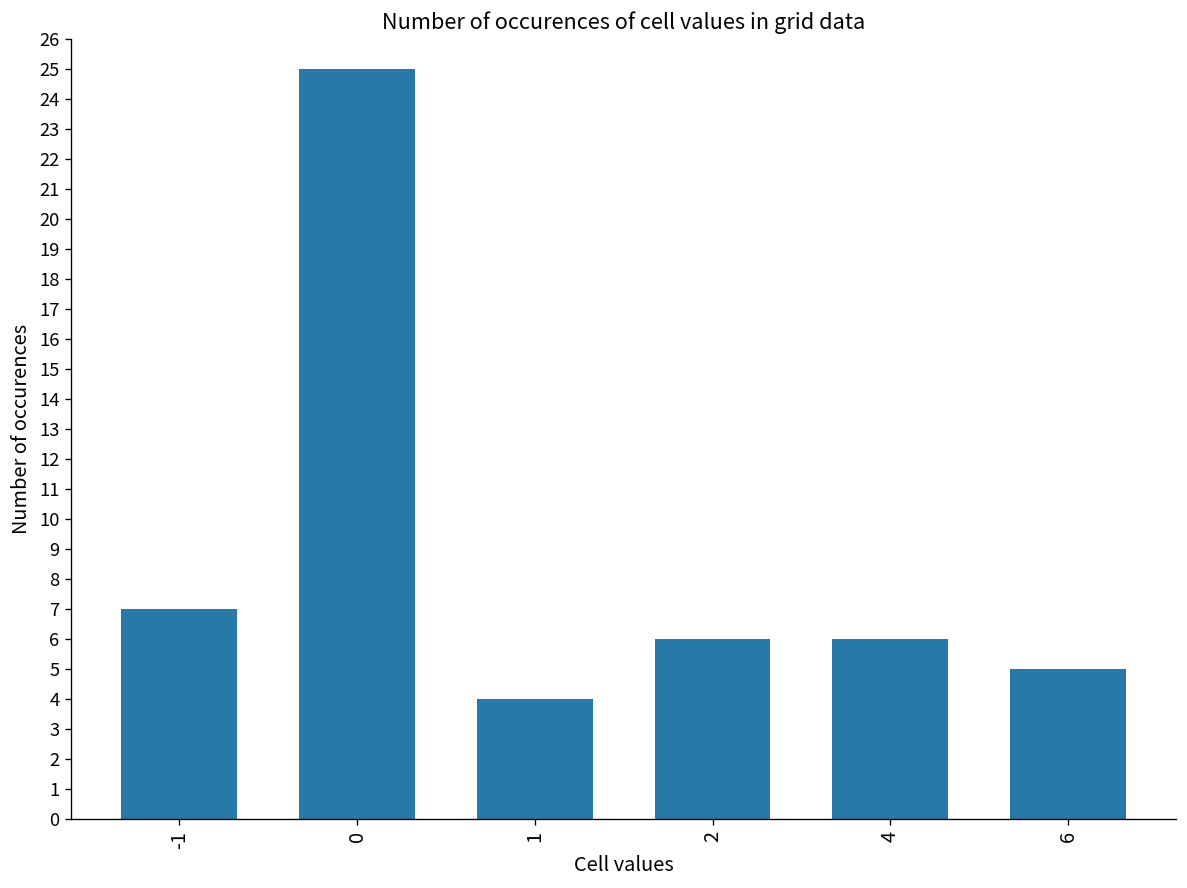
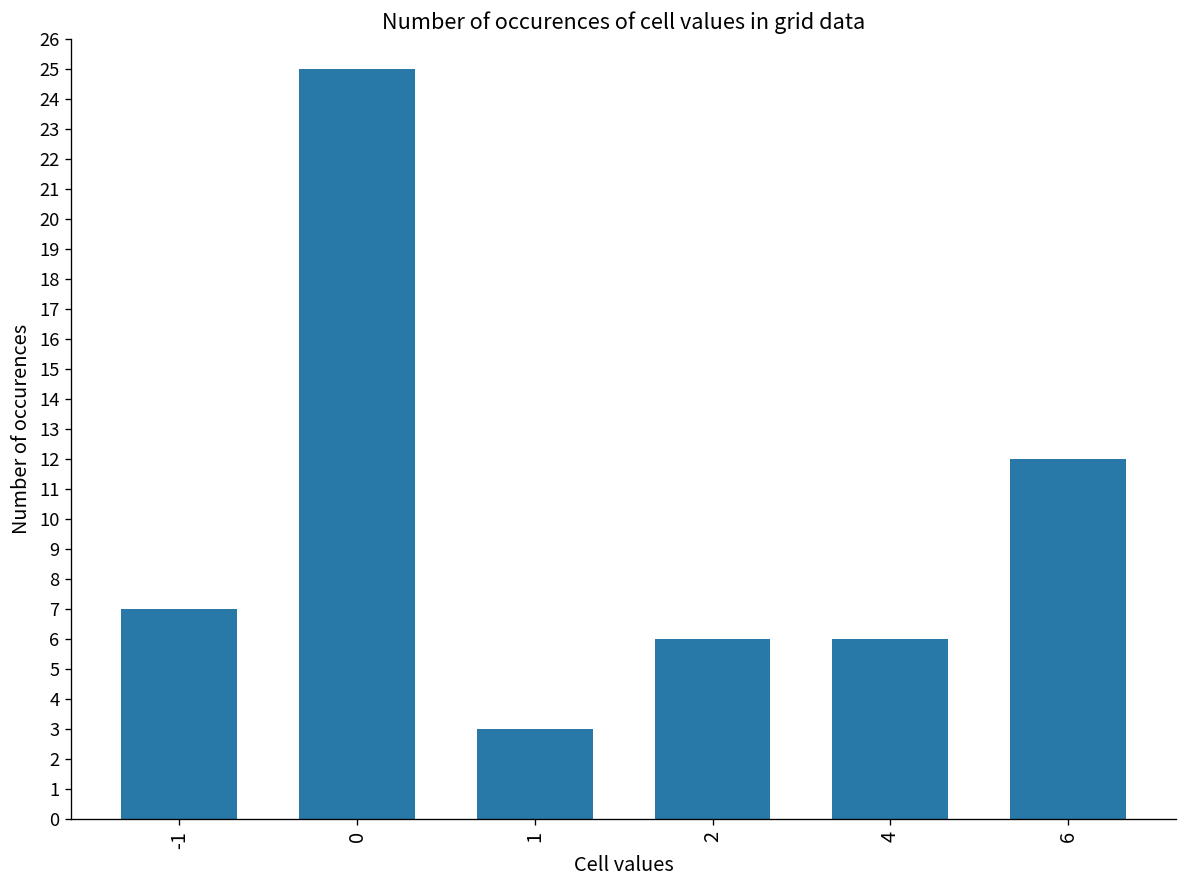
  {
    "-1": 7,
    "0": 25,
-   "1": 4,
+   "1": 3,
    "2": 6,
    "4": 6,
-   "6": 5
+   "6": 12
  }
